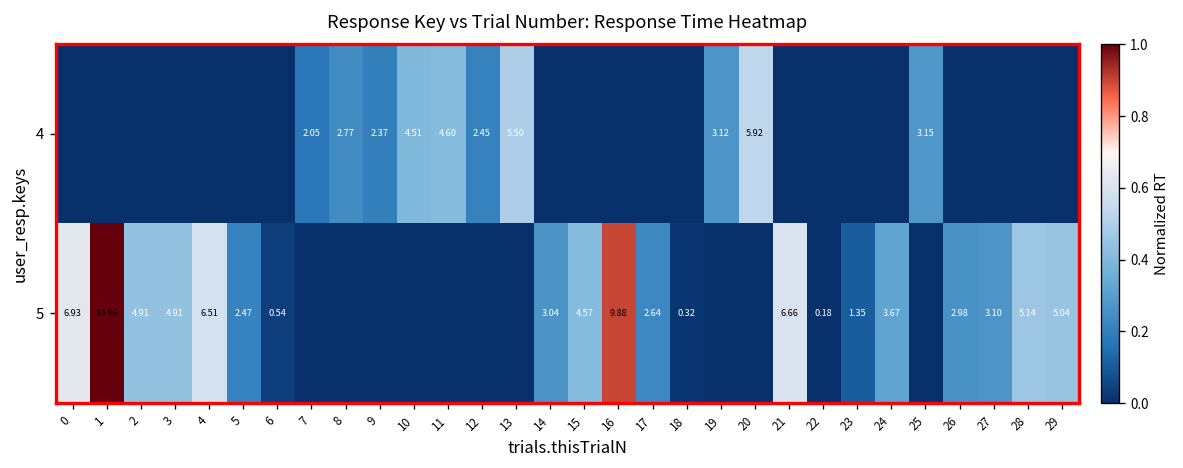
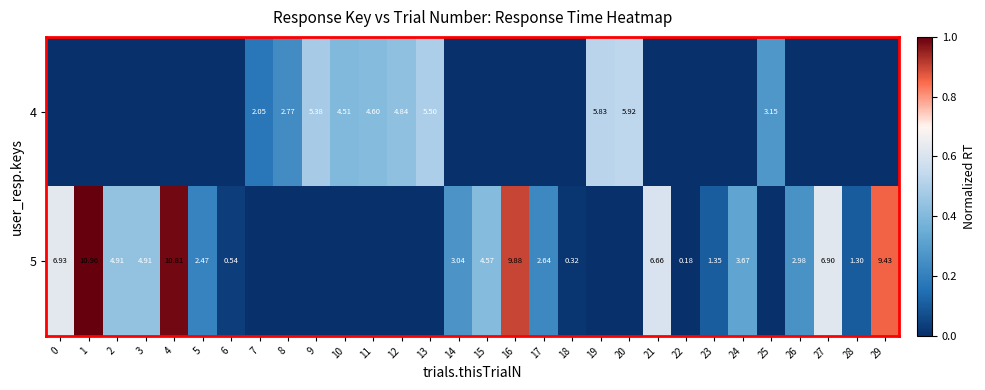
  {
    "4": {
      "7": 2.05,
      "8": 2.77,
-     "9": 2.37,
+     "9": 5.38,
      "10": 4.51,
      "11": 4.60,
-     "12": 2.45,
+     "12": 4.84,
      "13": 5.50,
-     "19": 3.12,
+     "19": 5.83,
      "20": 5.92,
      "25": 3.15
    },
    "5": {
      "0": 6.93,
      "1": 10.96,
      "2": 4.91,
      "3": 4.91,
-     "4": 6.51,
+     "4": 10.81,
      "5": 2.47,
      "6": 0.54,
      "14": 3.04,
      "15": 4.57,
      "16": 9.88,
      "17": 2.64,
      "18": 0.32,
      "21": 6.66,
      "22": 0.18,
      "23": 1.35,
      "24": 3.67,
      "26": 2.98,
-     "27": 3.10,
-     "28": 5.14,
-     "29": 5.04
+     "27": 6.90,
+     "28": 1.30,
+     "29": 9.43
    }
  }
